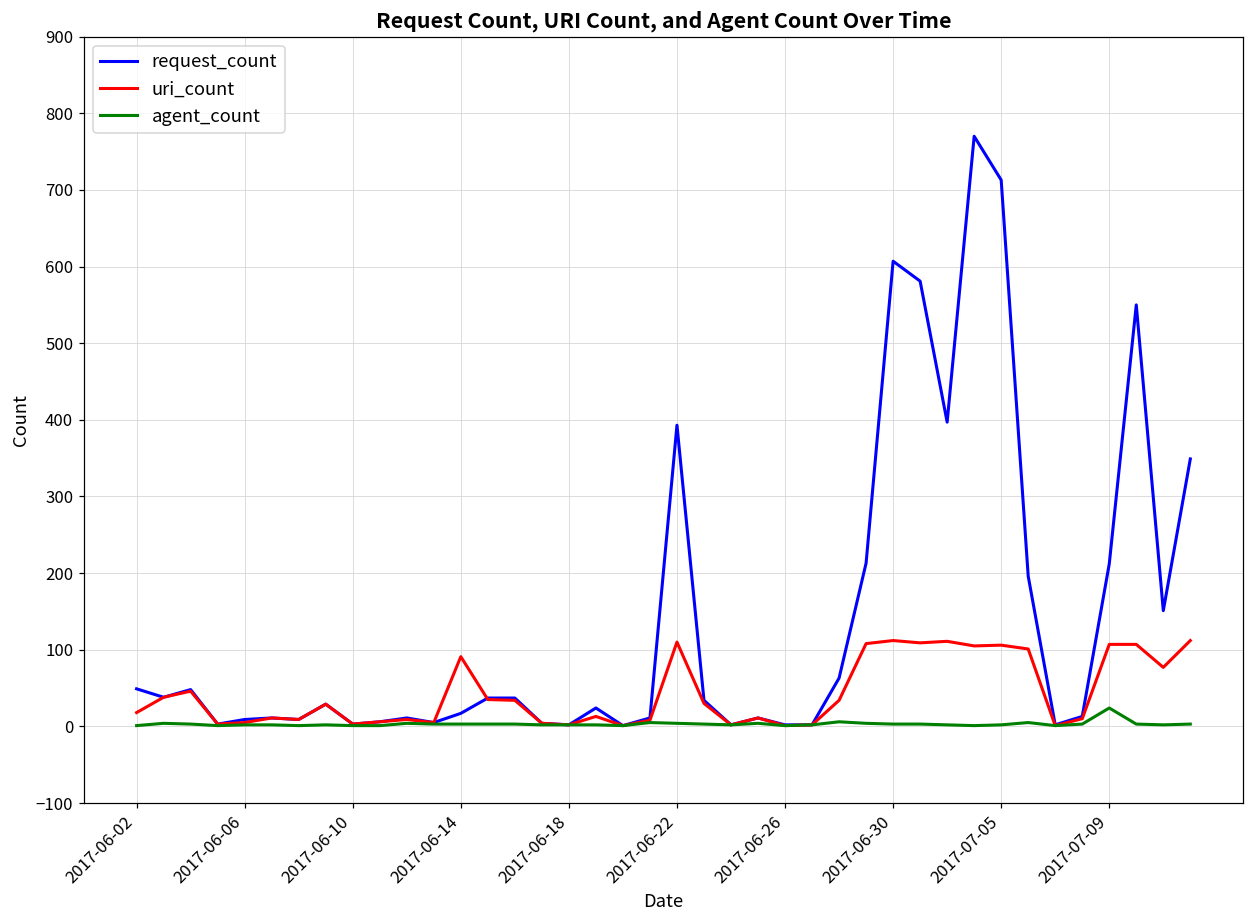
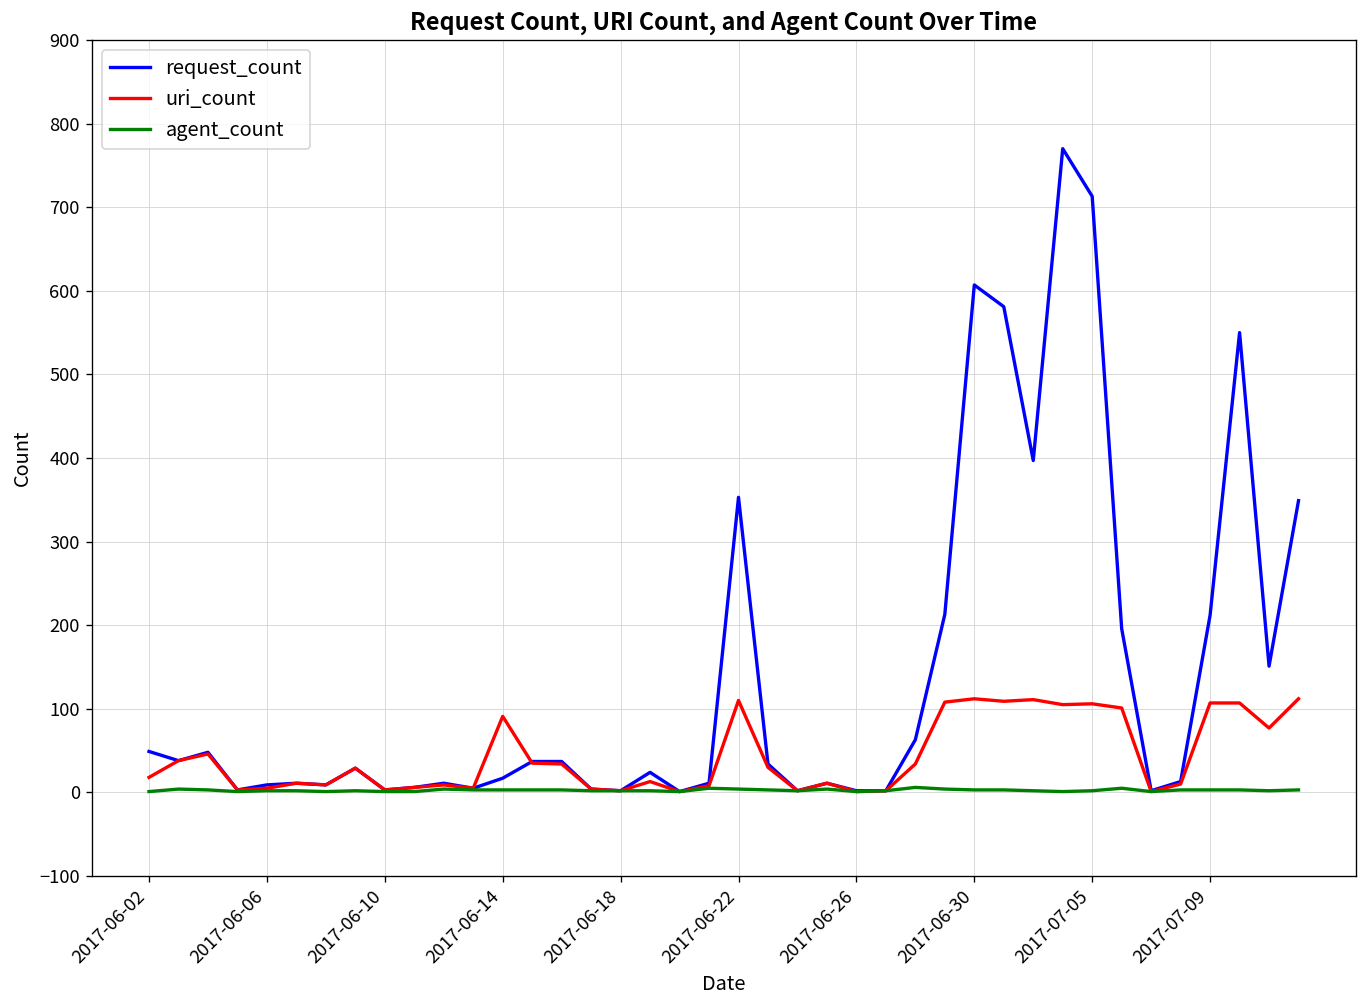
  {
    "request_count": {
      "2017-06-02": 50,
      "2017-06-06": 10,
      "2017-06-14": 20,
-     "2017-06-22": 390,
+     "2017-06-22": 350,
      "2017-06-30": 610,
      "2017-07-05": 710,
      "2017-07-09": 210
    },
    "uri_count": {
      "2017-06-02": 20,
      "2017-06-14": 90,
      "2017-06-22": 110,
      "2017-06-30": 110,
      "2017-07-05": 110,
      "2017-07-09": 110
    },
    "agent_count": {
      "2017-06-02": 0,
      "2017-06-14": 0,
      "2017-06-22": 0,
      "2017-06-30": 0,
      "2017-07-05": 0,
-     "2017-07-09": 20
+     "2017-07-09": 0
    }
  }
